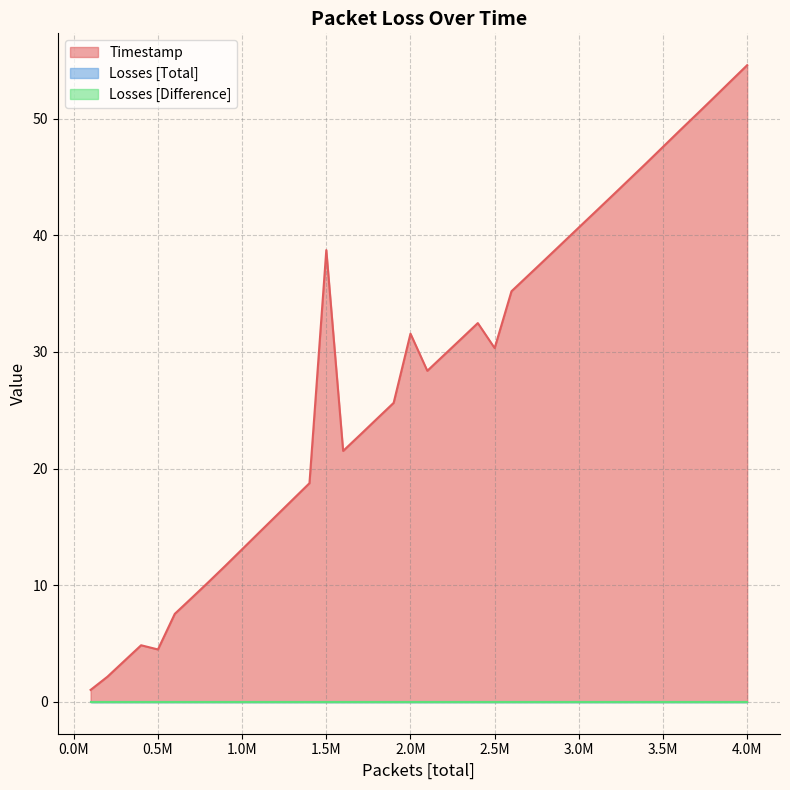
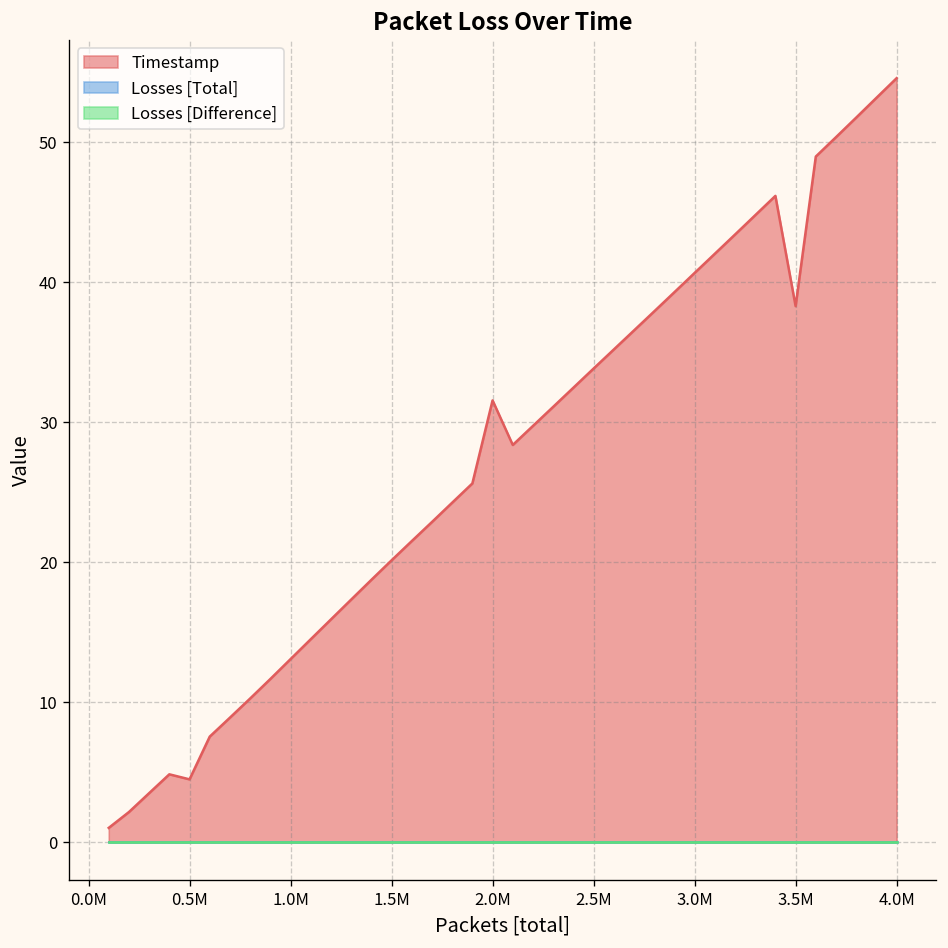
  {
    "Timestamp": {
      "0.5M": 4.5,
      "1.0M": 13.1,
-     "1.5M": 38.7,
+     "1.5M": 20.1,
      "2.0M": 31.6,
-     "2.5M": 30.3,
+     "2.5M": 33.8,
      "3.0M": 40.7,
-     "3.5M": 47.6,
+     "3.5M": 38.3,
      "4.0M": 54.6
    },
    "Losses [Difference]": {
      "0.5M": 0.0,
      "1.0M": 0.0,
      "1.5M": 0.0,
      "2.0M": 0.0,
      "2.5M": 0.0,
      "3.0M": 0.0,
      "3.5M": 0.0,
      "4.0M": 0.0
    }
  }
